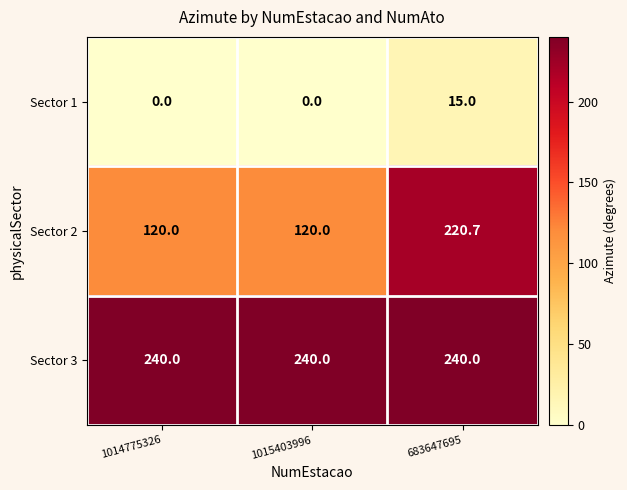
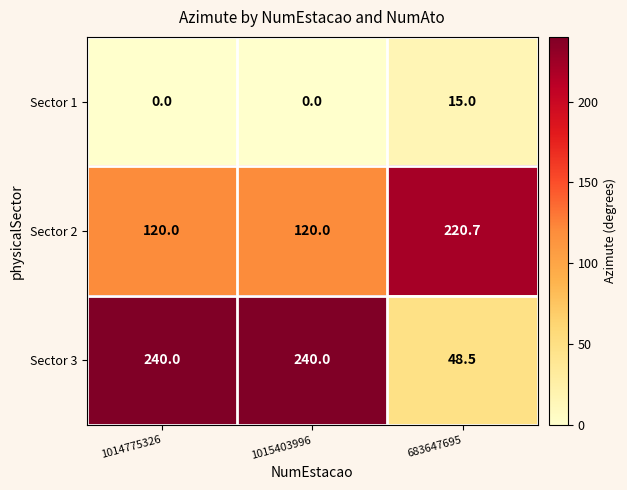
  {
    "Sector 1": {
      "1014775326": 0.0,
      "1015403996": 0.0,
      "683647695": 15.0
    },
    "Sector 2": {
      "1014775326": 120.0,
      "1015403996": 120.0,
      "683647695": 220.7
    },
    "Sector 3": {
      "1014775326": 240.0,
      "1015403996": 240.0,
-     "683647695": 240.0
+     "683647695": 48.5
    }
  }
